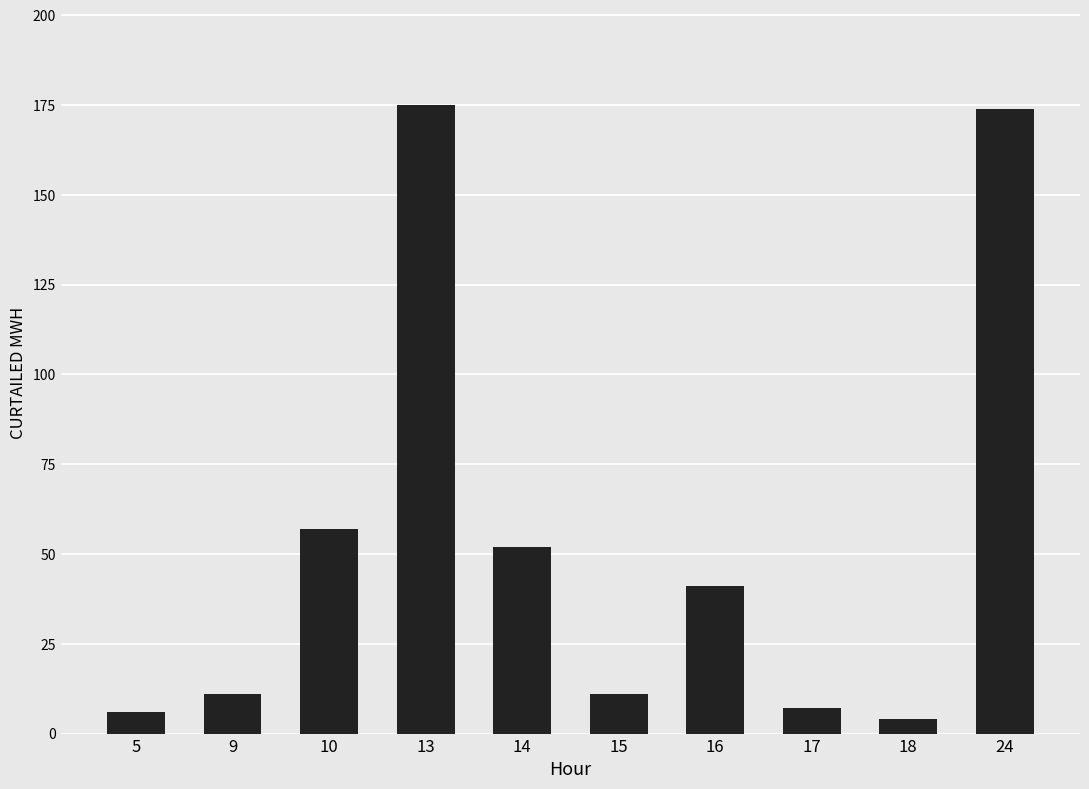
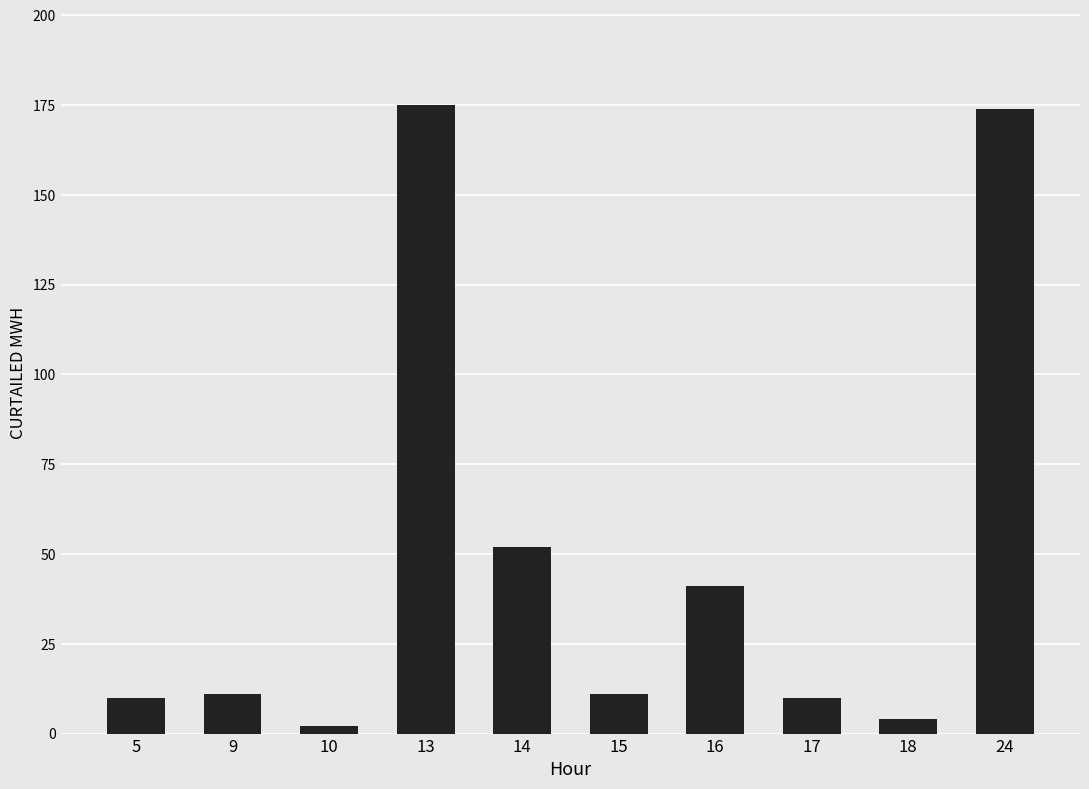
  {
-   "5": 6,
+   "5": 10,
    "9": 11,
-   "10": 57,
+   "10": 2,
    "13": 175,
    "14": 52,
    "15": 11,
    "16": 41,
-   "17": 7,
+   "17": 10,
    "18": 4,
    "24": 174
  }
